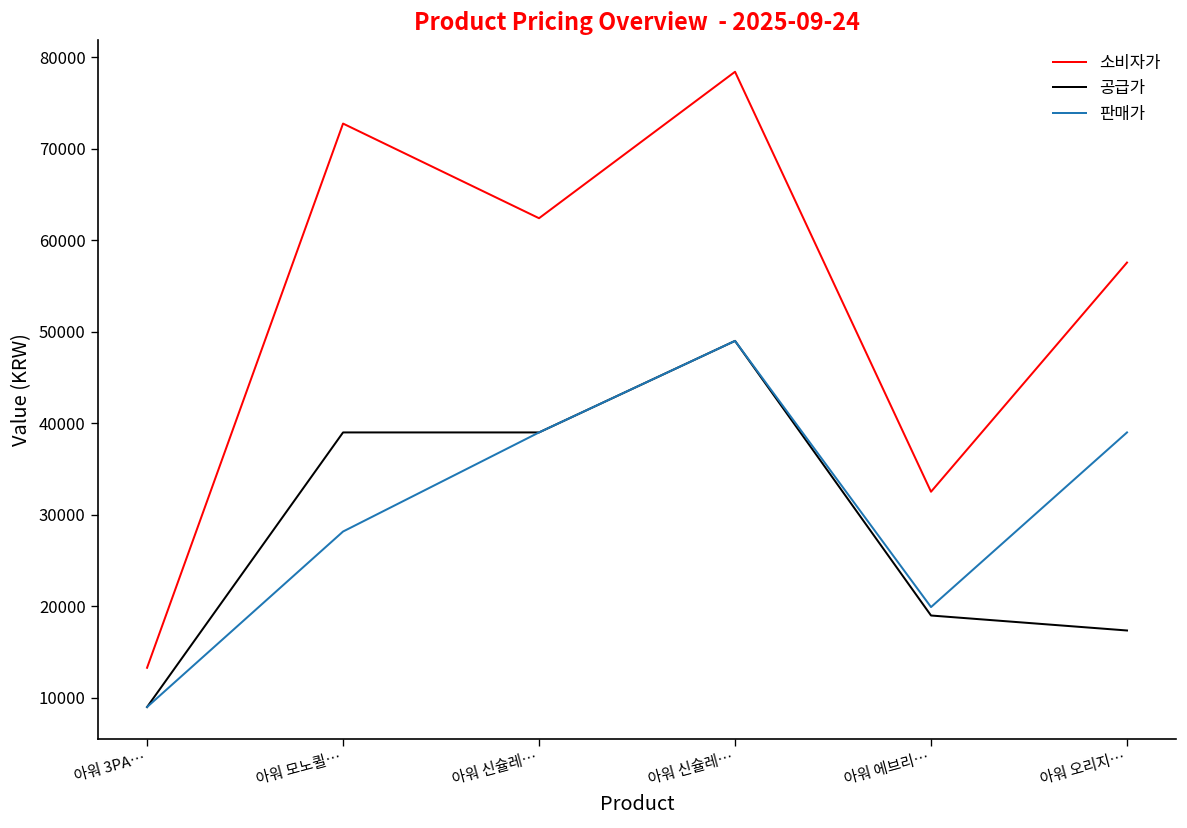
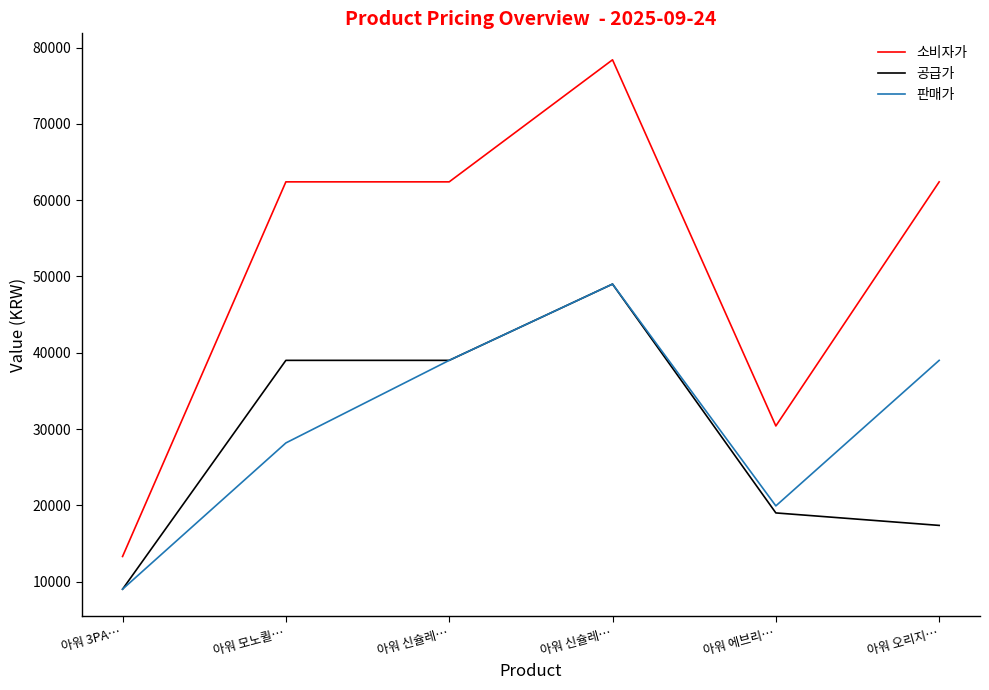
  {
    "소비자가": {
      "아워 3PA…": 13000,
-     "아워 모노퀼…": 73000,
-     "아워 에브리…": 33000,
-     "아워 오리지…": 58000
+     "아워 모노퀼…": 62000,
+     "아워 에브리…": 30000,
+     "아워 오리지…": 62000
    },
    "공급가": {
      "아워 모노퀼…": 39000,
      "아워 에브리…": 19000,
      "아워 오리지…": 17000
    },
    "판매가": {
      "아워 모노퀼…": 28000,
      "아워 에브리…": 20000,
      "아워 오리지…": 39000
    }
  }
